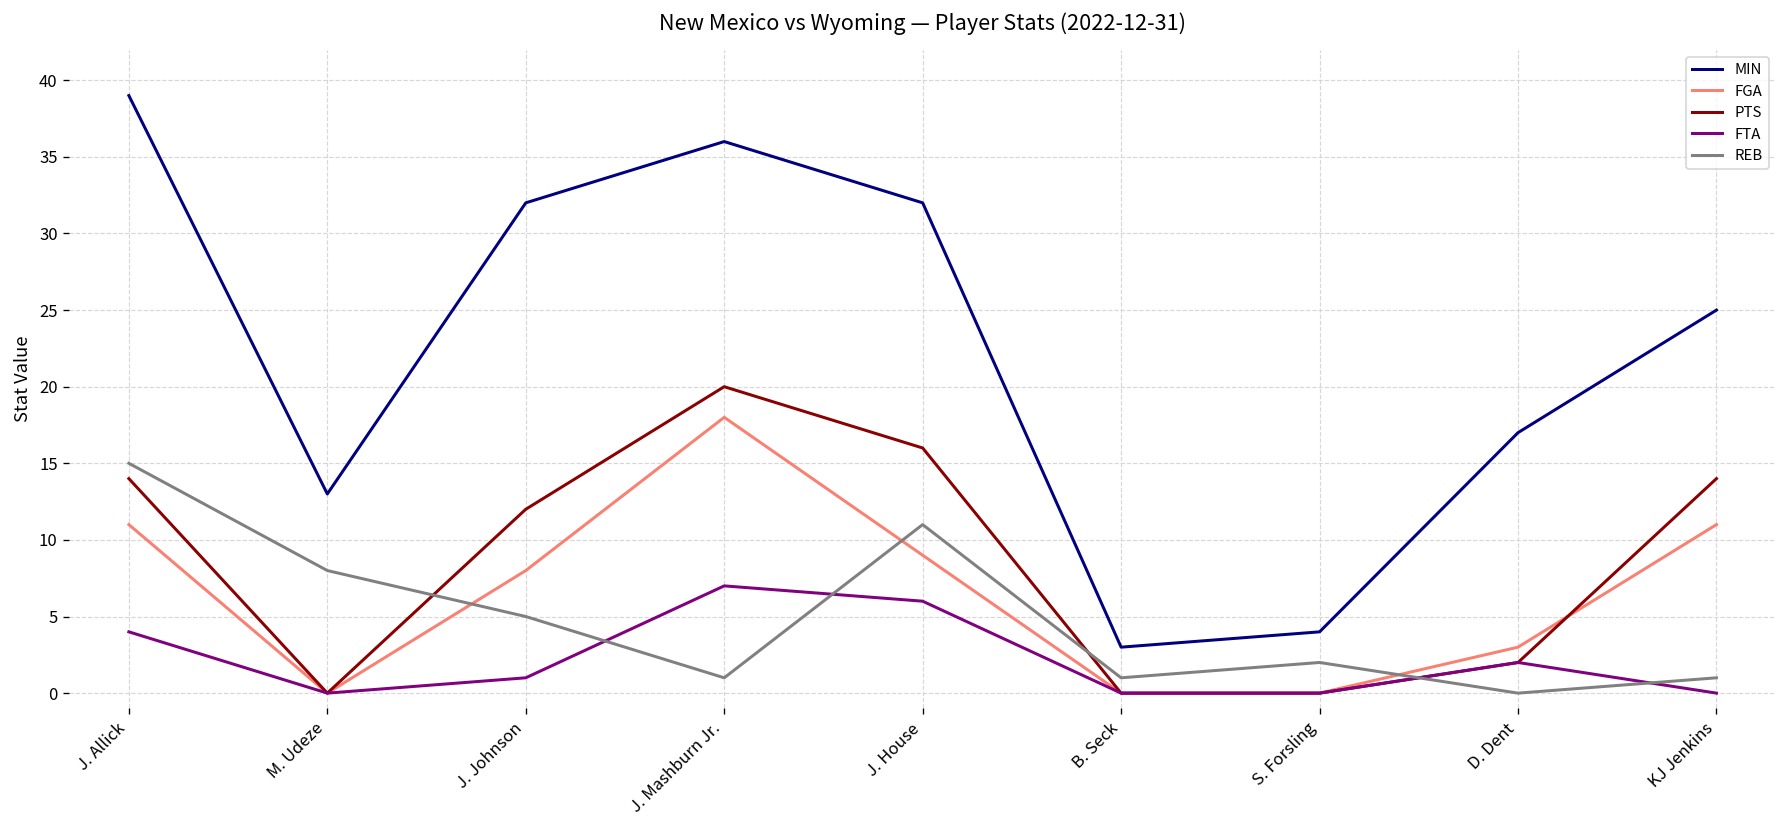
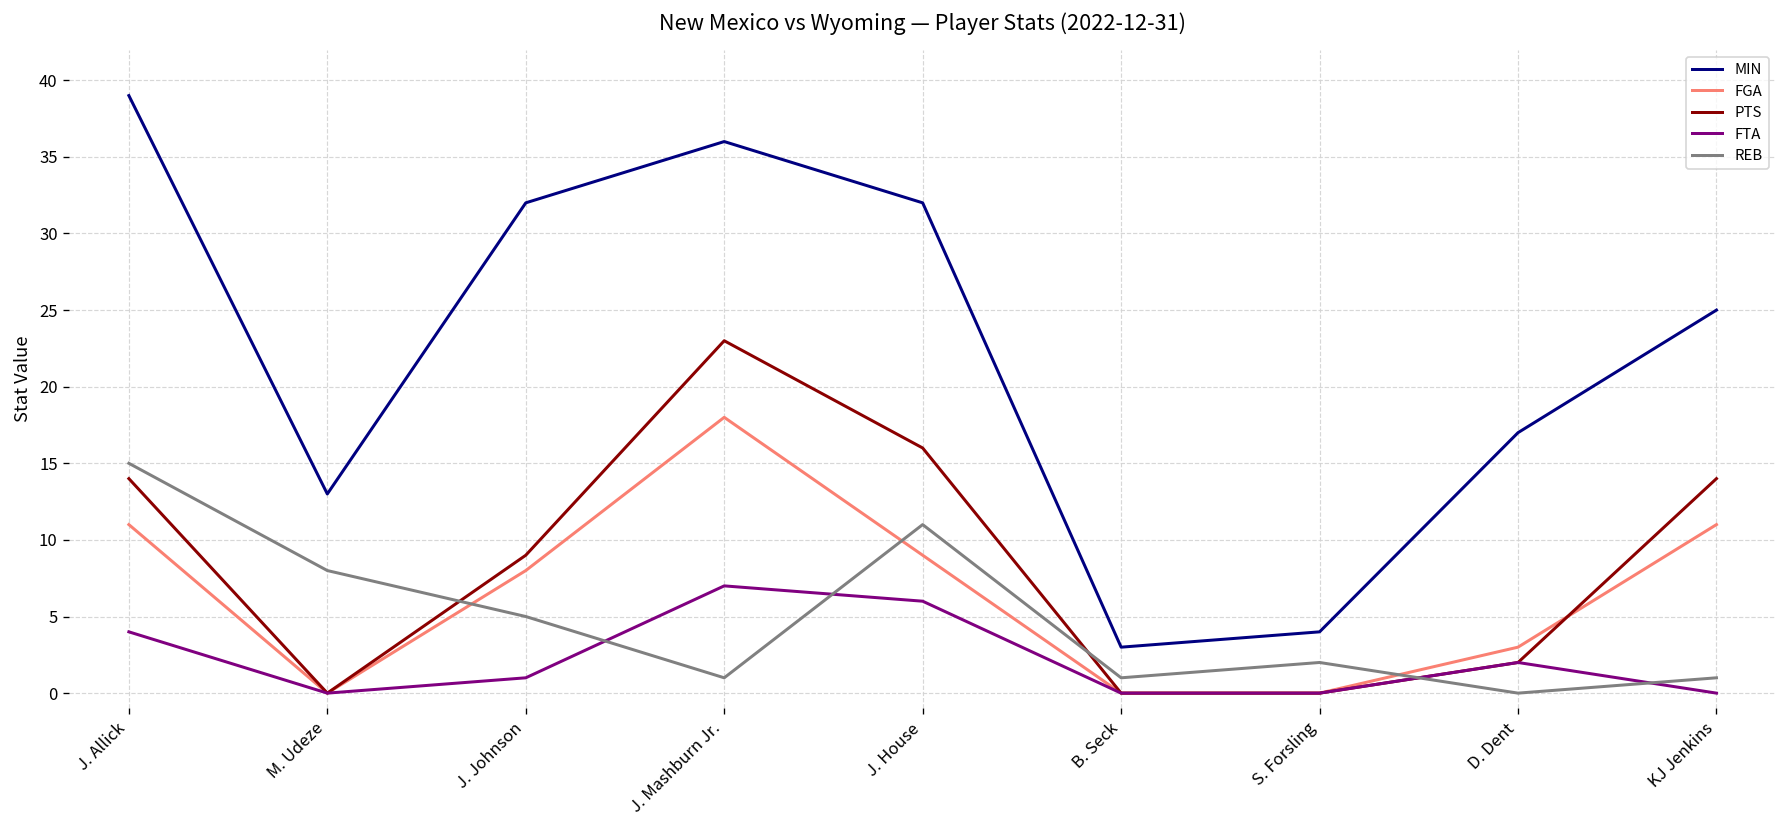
  {
    "MIN": {
      "J. Allick": 39,
      "M. Udeze": 13,
      "J. Johnson": 32,
      "J. Mashburn Jr.": 36,
      "J. House": 32,
      "B. Seck": 3,
      "S. Forsling": 4,
      "D. Dent": 17,
      "KJ Jenkins": 25
    },
    "FGA": {
      "J. Allick": 11,
      "J. Johnson": 8,
      "J. Mashburn Jr.": 18,
      "J. House": 9,
      "D. Dent": 3,
      "KJ Jenkins": 11
    },
    "PTS": {
      "J. Allick": 14,
-     "J. Johnson": 12,
-     "J. Mashburn Jr.": 20,
+     "J. Johnson": 9,
+     "J. Mashburn Jr.": 23,
      "J. House": 16,
      "KJ Jenkins": 14
    },
    "FTA": {
      "J. Allick": 4,
      "J. Johnson": 1,
      "J. Mashburn Jr.": 7,
      "J. House": 6,
      "KJ Jenkins": 0
    },
    "REB": {
      "J. Allick": 15,
      "M. Udeze": 8,
      "J. Johnson": 5,
      "J. Mashburn Jr.": 1,
      "J. House": 11,
      "B. Seck": 1,
      "S. Forsling": 2,
      "D. Dent": 0,
      "KJ Jenkins": 1
    }
  }
